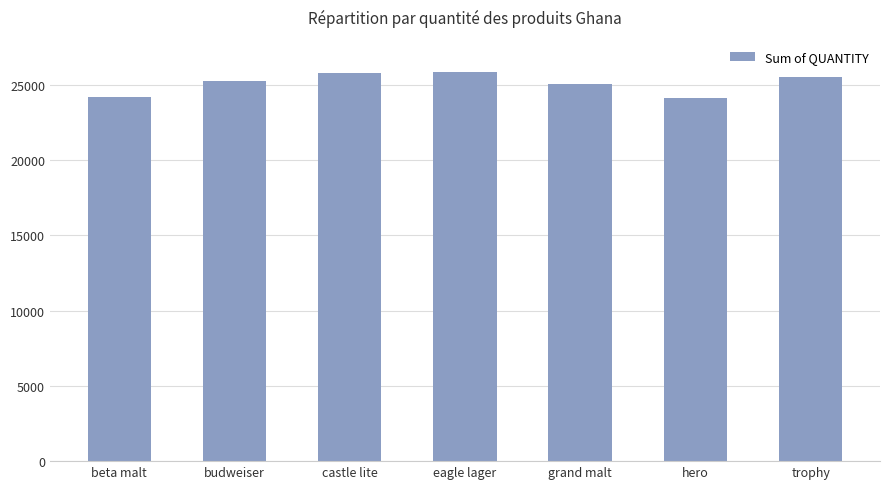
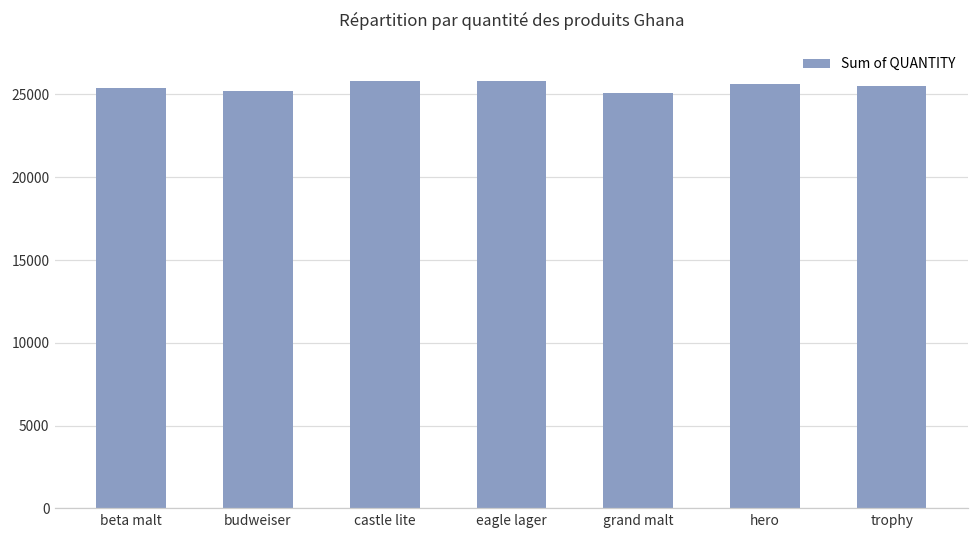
  {
-   "beta malt": 24200,
+   "beta malt": 25400,
    "budweiser": 25200,
    "castle lite": 25800,
    "eagle lager": 25800,
    "grand malt": 25100,
-   "hero": 24200,
+   "hero": 25700,
    "trophy": 25500
  }
